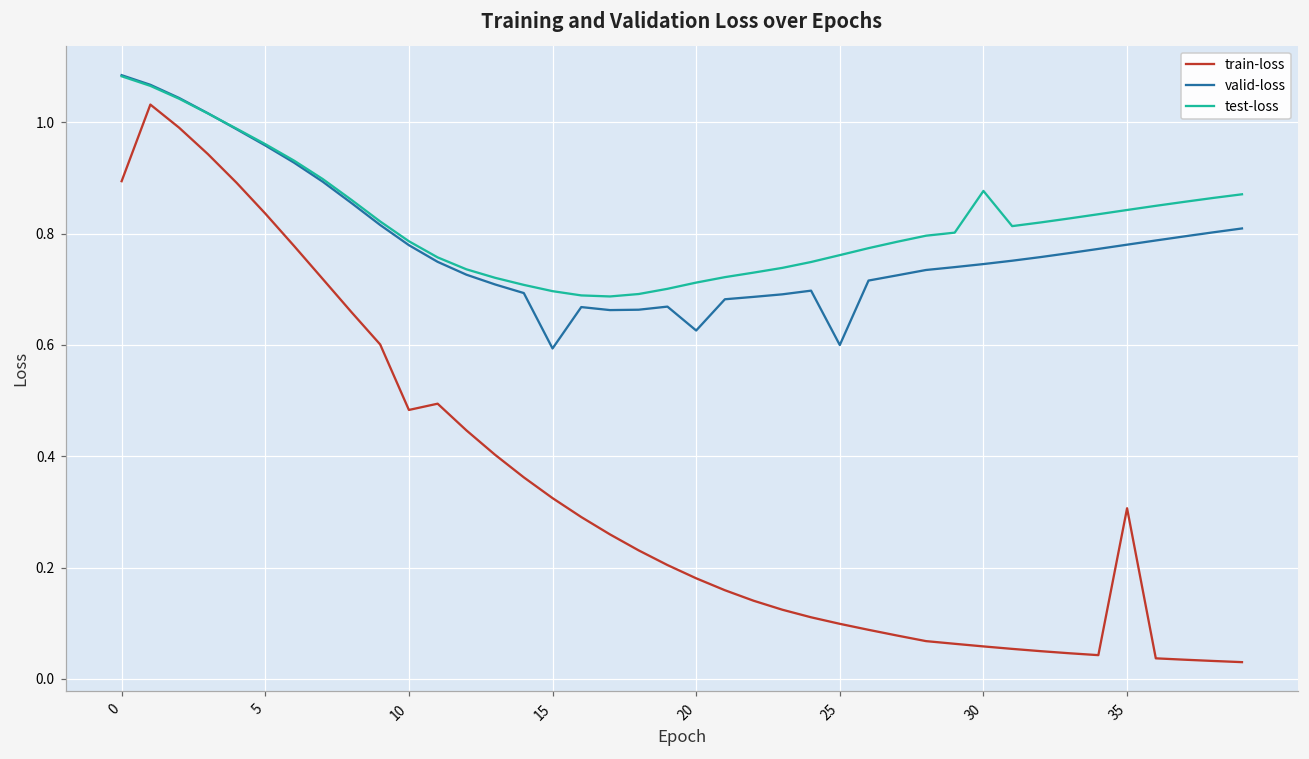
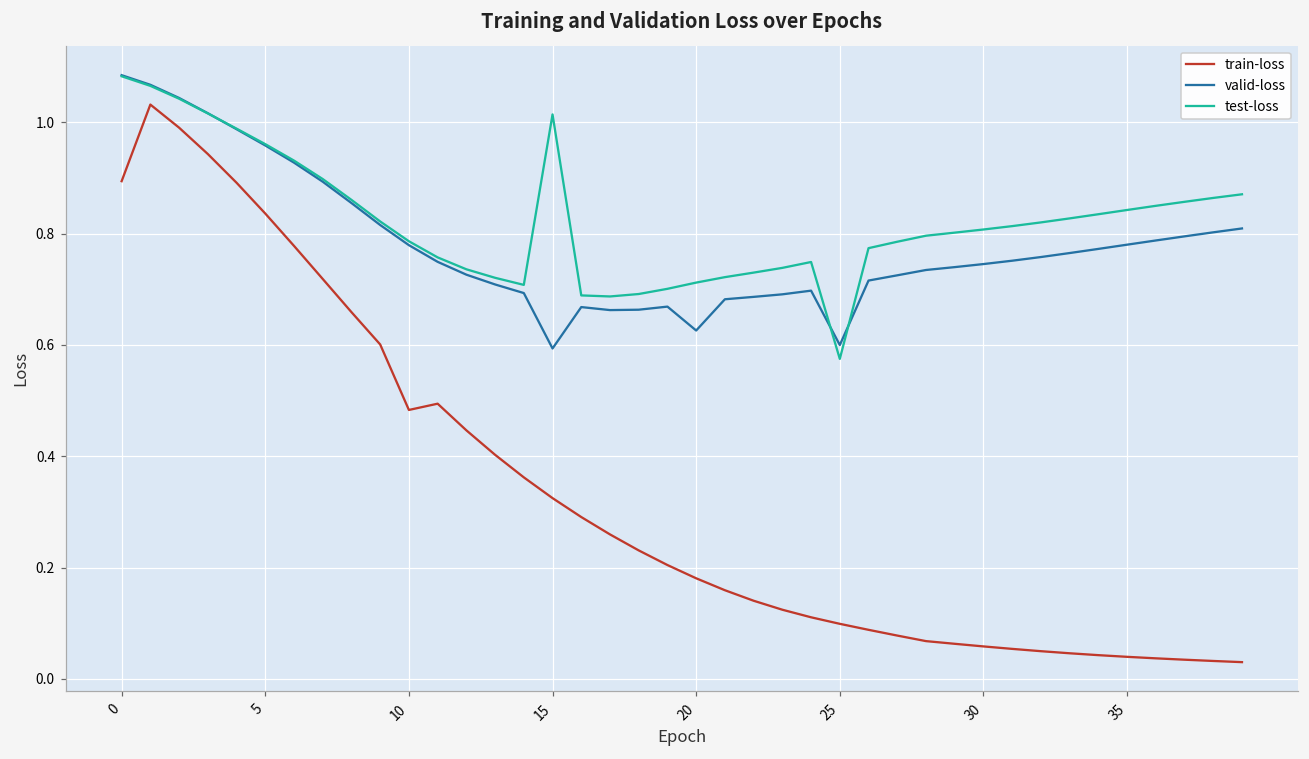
  {
    "train-loss": {
      "0": 0.89,
      "5": 0.84,
      "10": 0.48,
      "15": 0.32,
      "20": 0.18,
      "25": 0.10,
      "30": 0.06,
-     "35": 0.31
+     "35": 0.04
    },
    "valid-loss": {
      "10": 0.78,
      "15": 0.59,
      "20": 0.63,
      "25": 0.60,
      "30": 0.75,
      "35": 0.78
    },
    "test-loss": {
      "10": 0.79,
-     "15": 0.70,
+     "15": 1.01,
      "20": 0.71,
-     "25": 0.76,
-     "30": 0.88,
+     "25": 0.57,
+     "30": 0.81,
      "35": 0.84
    }
  }
